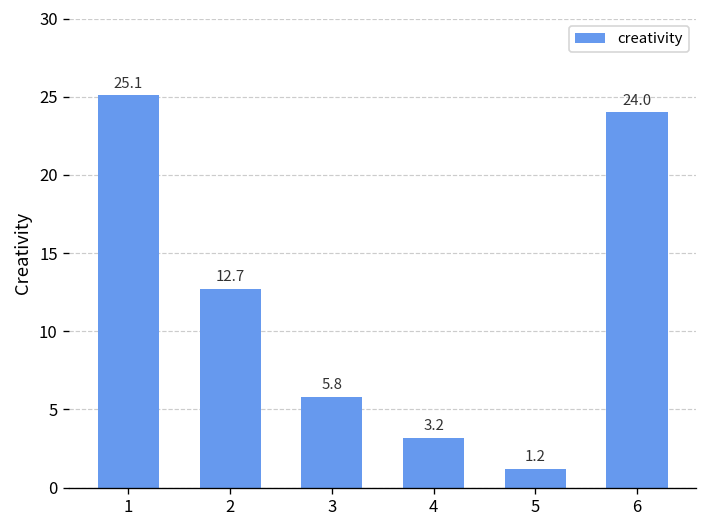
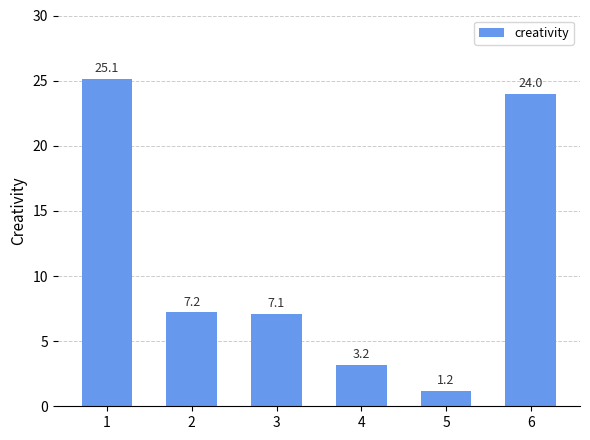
  {
    "1": 25.1,
-   "2": 12.7,
-   "3": 5.8,
+   "2": 7.2,
+   "3": 7.1,
    "4": 3.2,
    "5": 1.2,
    "6": 24.0
  }
